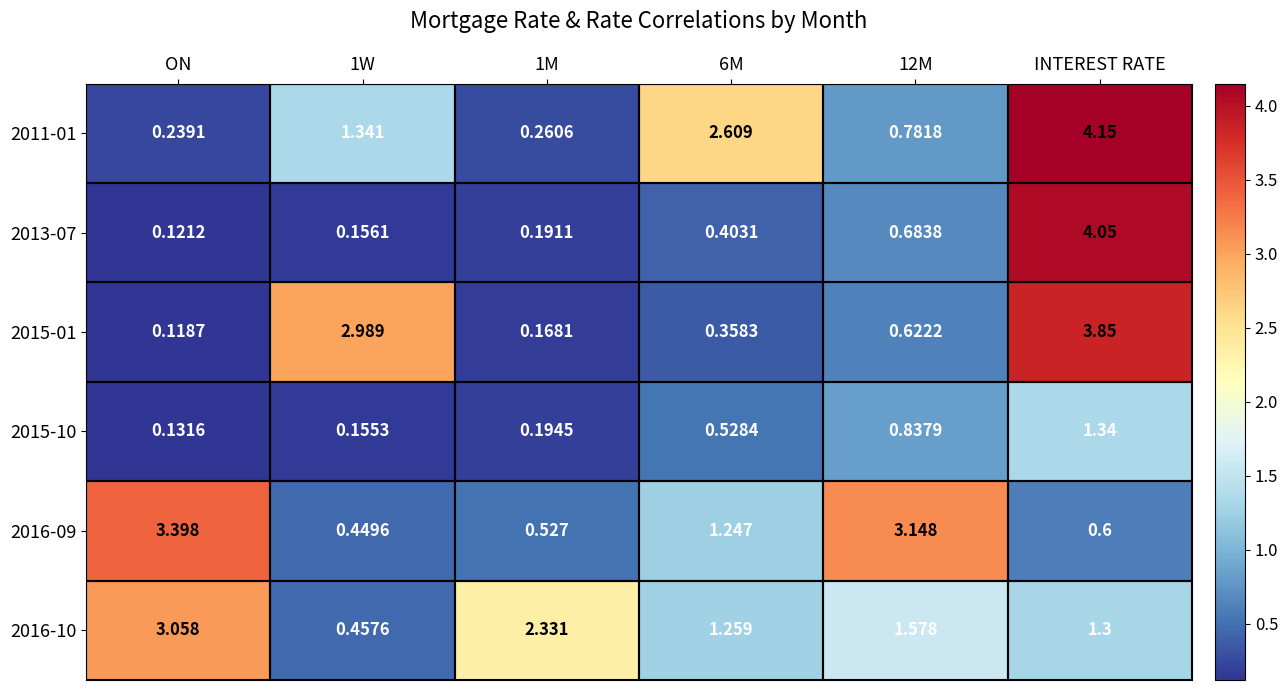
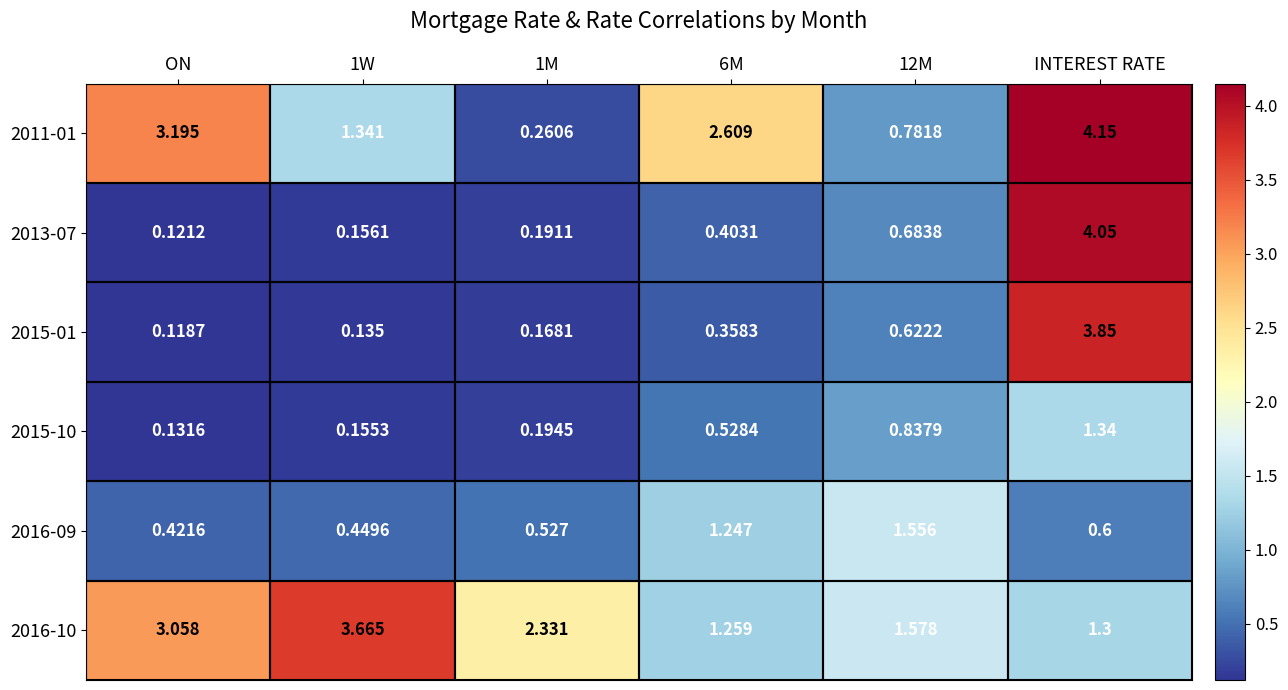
  {
    "2011-01": {
-     "ON": 0.2391,
+     "ON": 3.195,
      "1W": 1.341,
      "1M": 0.2606,
      "6M": 2.609,
      "12M": 0.7818,
      "INTEREST RATE": 4.15
    },
    "2013-07": {
      "ON": 0.1212,
      "1W": 0.1561,
      "1M": 0.1911,
      "6M": 0.4031,
      "12M": 0.6838,
      "INTEREST RATE": 4.05
    },
    "2015-01": {
      "ON": 0.1187,
-     "1W": 2.989,
+     "1W": 0.135,
      "1M": 0.1681,
      "6M": 0.3583,
      "12M": 0.6222,
      "INTEREST RATE": 3.85
    },
    "2015-10": {
      "ON": 0.1316,
      "1W": 0.1553,
      "1M": 0.1945,
      "6M": 0.5284,
      "12M": 0.8379,
      "INTEREST RATE": 1.34
    },
    "2016-09": {
-     "ON": 3.398,
+     "ON": 0.4216,
      "1W": 0.4496,
      "1M": 0.527,
      "6M": 1.247,
-     "12M": 3.148,
+     "12M": 1.556,
      "INTEREST RATE": 0.6
    },
    "2016-10": {
      "ON": 3.058,
-     "1W": 0.4576,
+     "1W": 3.665,
      "1M": 2.331,
      "6M": 1.259,
      "12M": 1.578,
      "INTEREST RATE": 1.3
    }
  }
